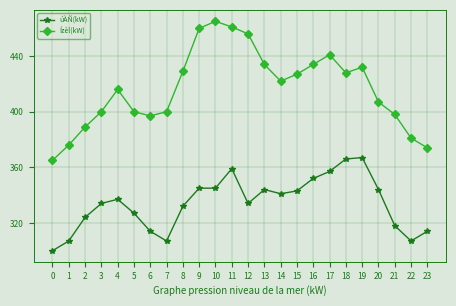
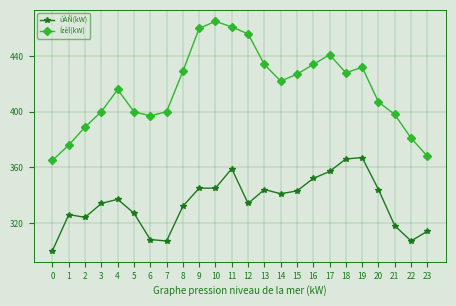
  {
    "úÀÑ(kW)": {
      "0": 300,
-     "1": 307,
+     "1": 326,
      "2": 324,
      "3": 334,
      "4": 337,
      "5": 327,
-     "6": 314,
+     "6": 308,
      "7": 307,
      "8": 332,
      "9": 345,
      "10": 345,
      "11": 359,
      "12": 334,
      "13": 344,
      "14": 341,
      "15": 343,
      "16": 352,
      "17": 357,
      "18": 366,
      "19": 367,
      "20": 344,
      "21": 318,
      "22": 307,
      "23": 314
    },
    "Ízèl(kW)": {
      "0": 365,
      "1": 376,
      "2": 389,
      "3": 400,
      "4": 416,
      "5": 400,
      "6": 397,
      "7": 400,
      "8": 429,
      "9": 460,
      "10": 465,
      "11": 461,
      "12": 456,
      "13": 434,
      "14": 422,
      "15": 427,
      "16": 434,
      "17": 441,
      "18": 428,
      "19": 432,
      "20": 407,
      "21": 398,
      "22": 381,
-     "23": 374
+     "23": 368
    }
  }
